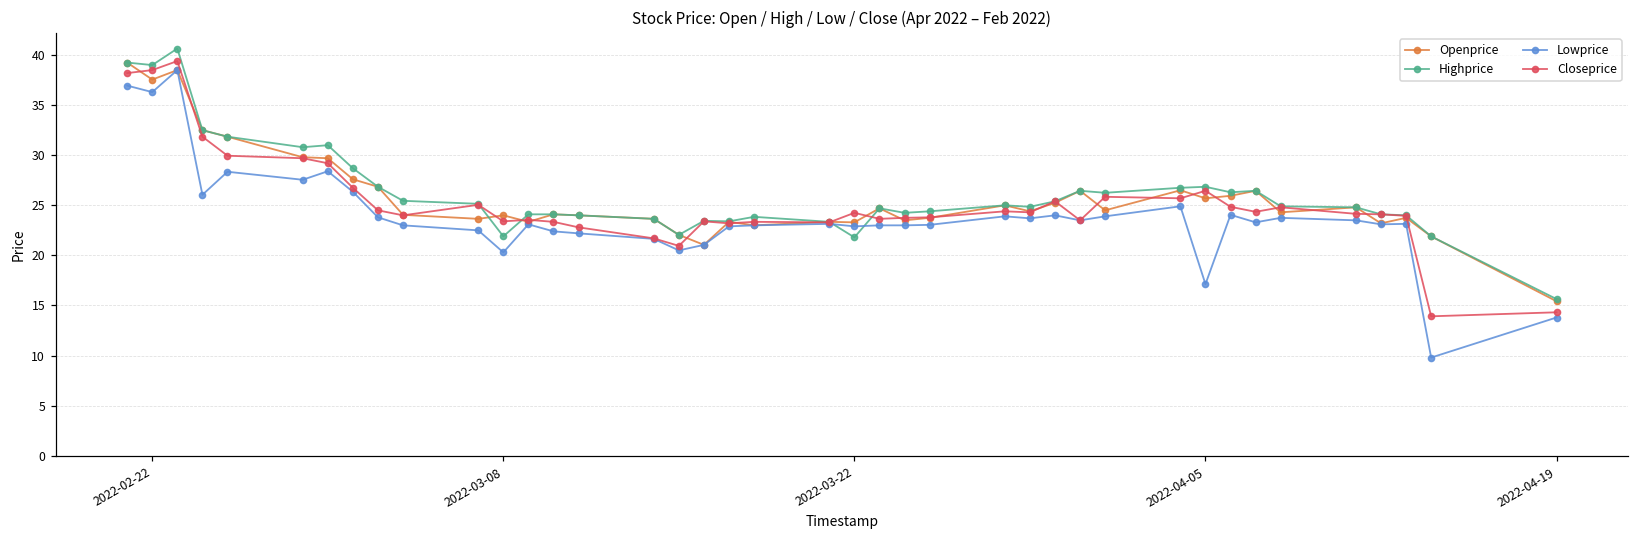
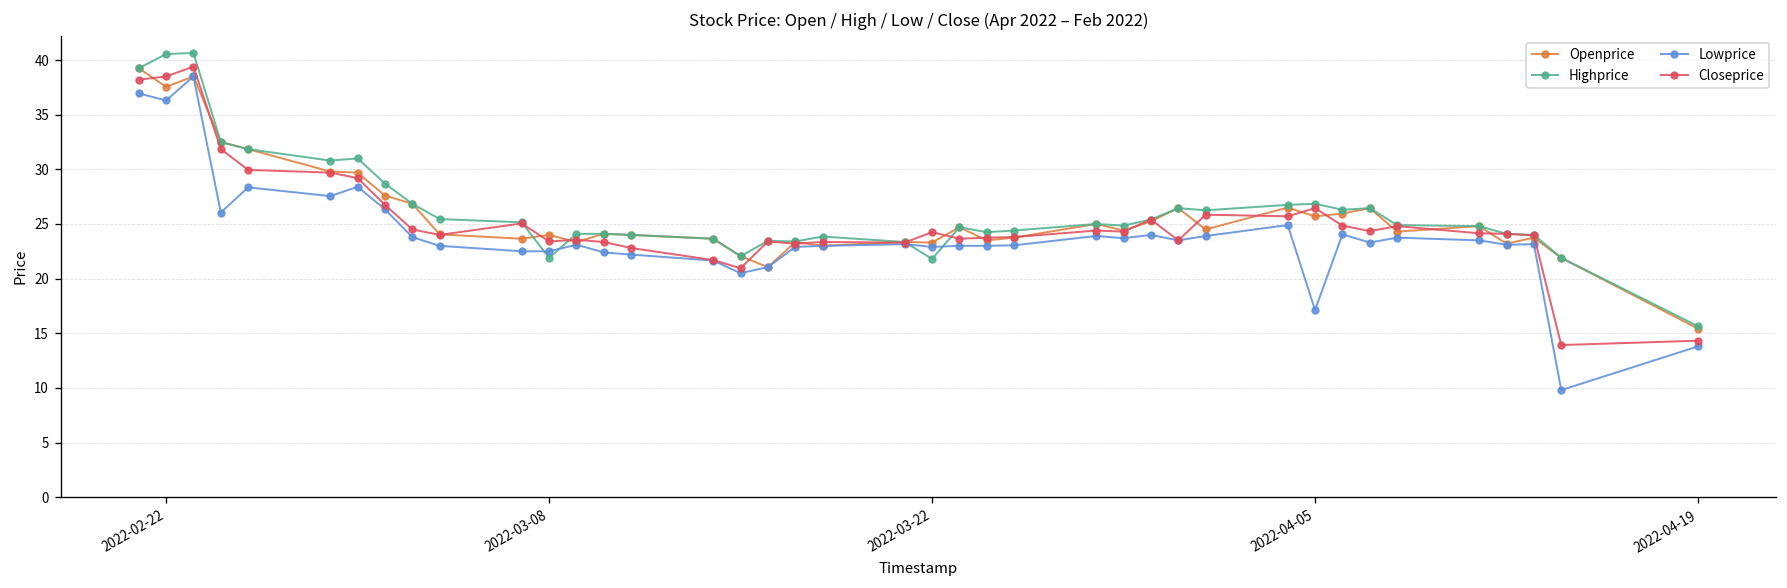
  {
    "Highprice": {
-     "2022-02-22": 39,
+     "2022-02-22": 41,
      "2022-03-08": 22,
      "2022-03-22": 22,
      "2022-04-05": 27
    },
    "Lowprice": {
      "2022-02-22": 36,
-     "2022-03-08": 20,
+     "2022-03-08": 23,
      "2022-03-22": 23,
      "2022-04-05": 17,
      "2022-04-19": 14
    }
  }
